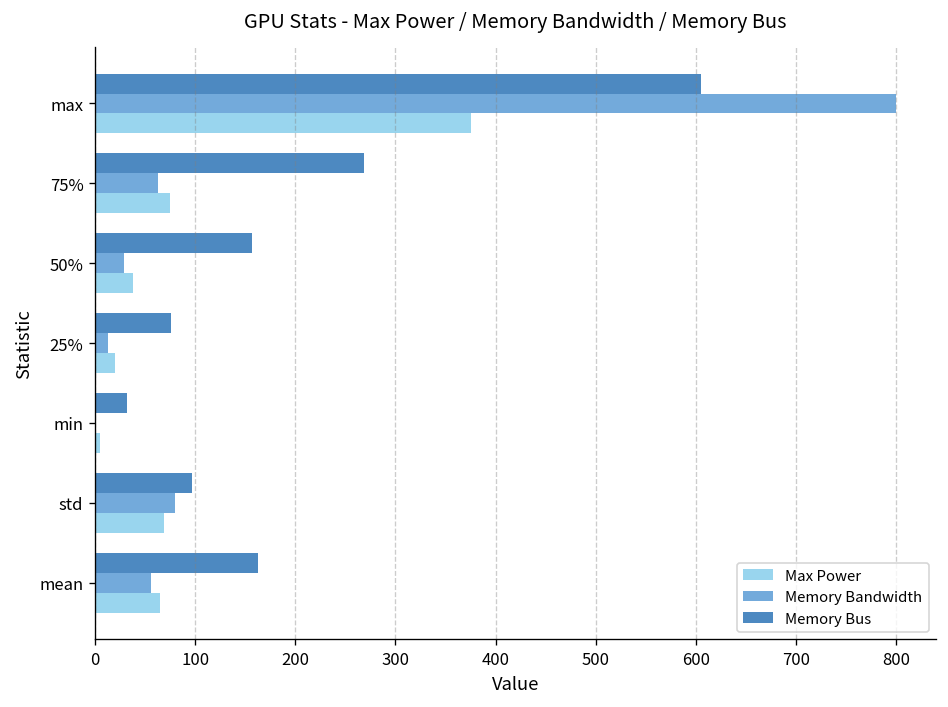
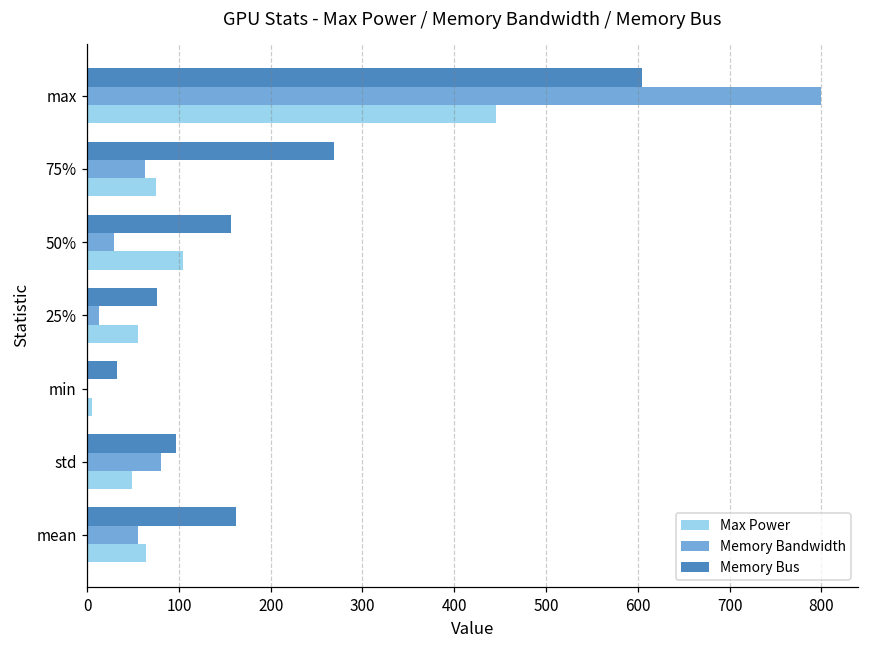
  {
    "Max Power": {
-     "max": 380,
+     "max": 450,
      "75%": 80,
-     "50%": 40,
-     "25%": 20,
+     "50%": 100,
+     "25%": 60,
      "min": 10,
-     "std": 70,
+     "std": 50,
      "mean": 60
    },
    "Memory Bandwidth": {
      "max": 800,
      "75%": 60,
      "50%": 30,
      "25%": 10,
      "std": 80,
      "mean": 60
    },
    "Memory Bus": {
      "max": 610,
      "75%": 270,
      "50%": 160,
      "25%": 80,
      "min": 30,
      "std": 100,
      "mean": 160
    }
  }
